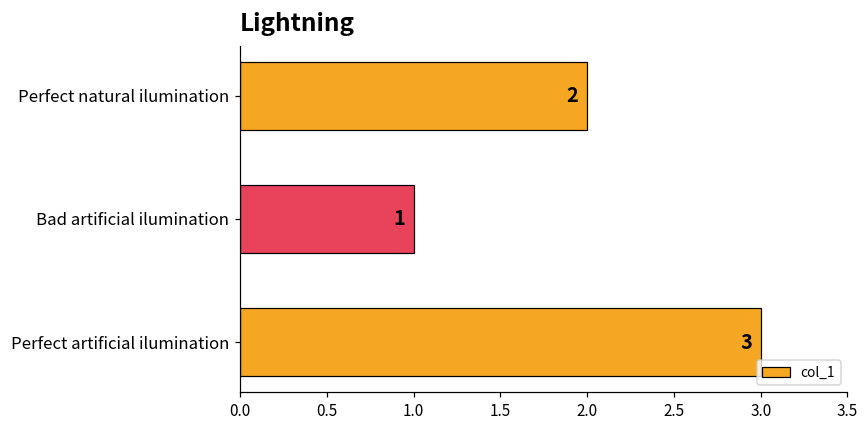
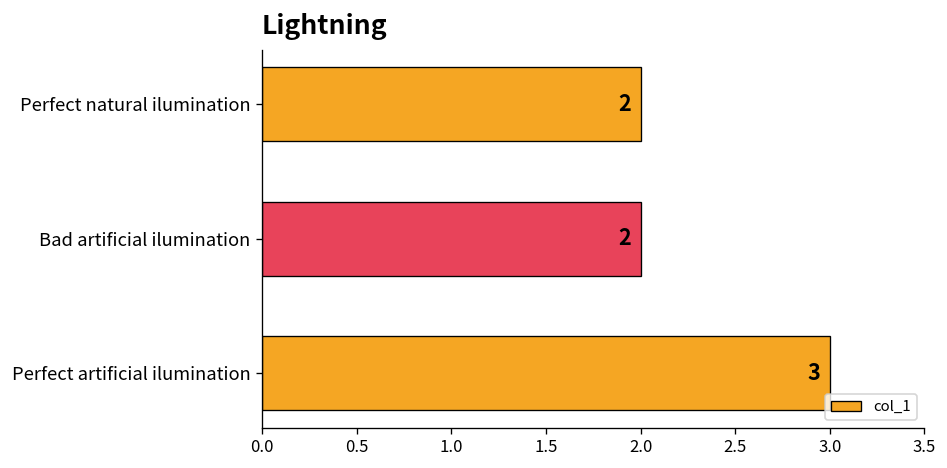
  {
    "Perfect natural ilumination": 2,
-   "Bad artificial ilumination": 1,
+   "Bad artificial ilumination": 2,
    "Perfect artificial ilumination": 3
  }
